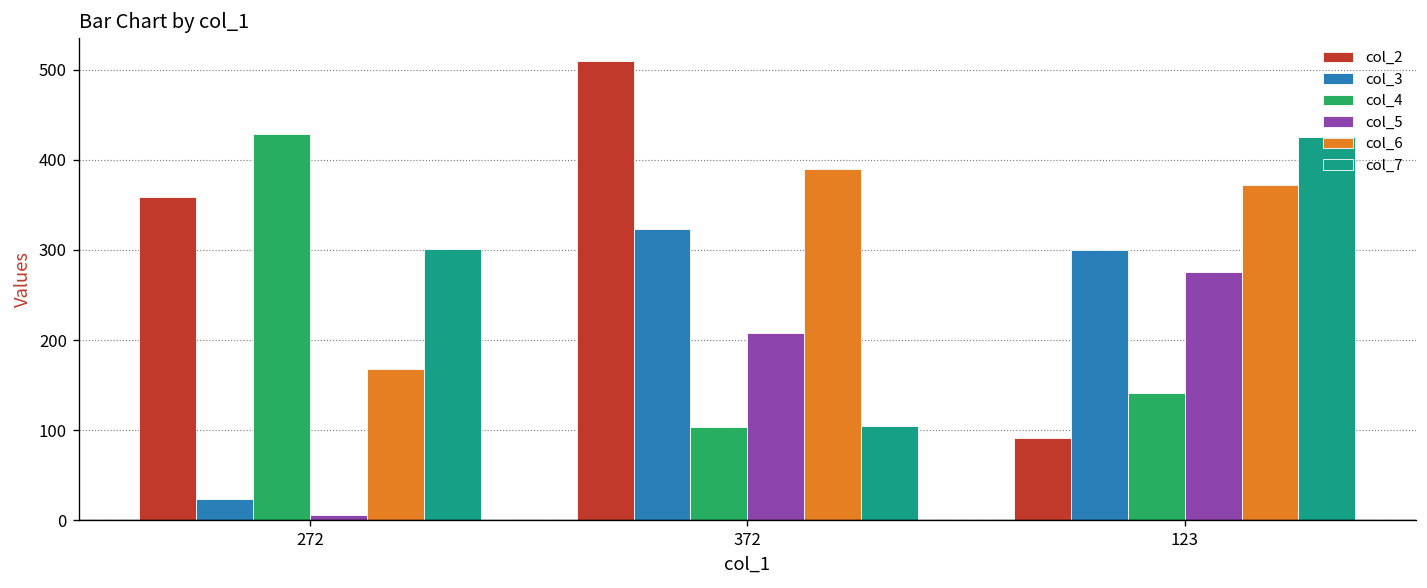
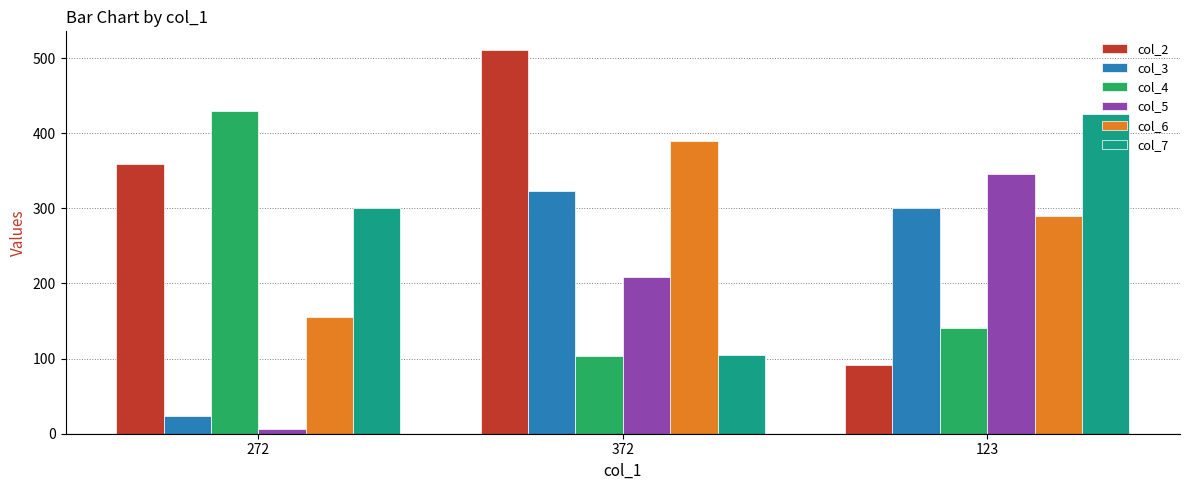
  {
    "col_2": {
      "272": 360,
      "372": 510,
      "123": 90
    },
    "col_3": {
      "272": 20,
      "372": 320,
      "123": 300
    },
    "col_5": {
      "272": 10,
      "372": 210,
-     "123": 280
+     "123": 350
    },
    "col_6": {
-     "272": 170,
+     "272": 160,
      "372": 390,
-     "123": 370
+     "123": 290
    }
  }
